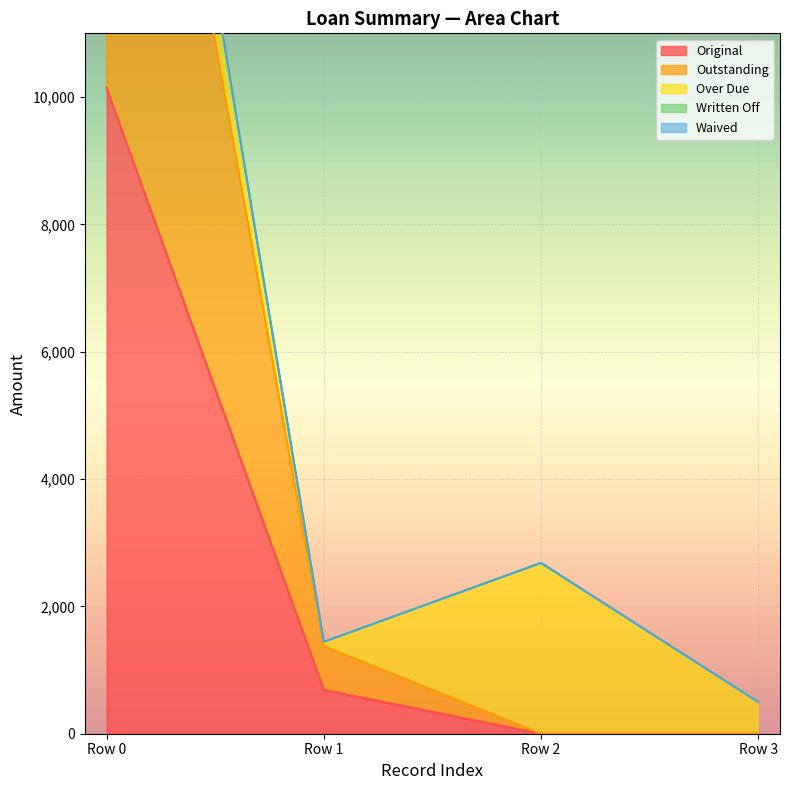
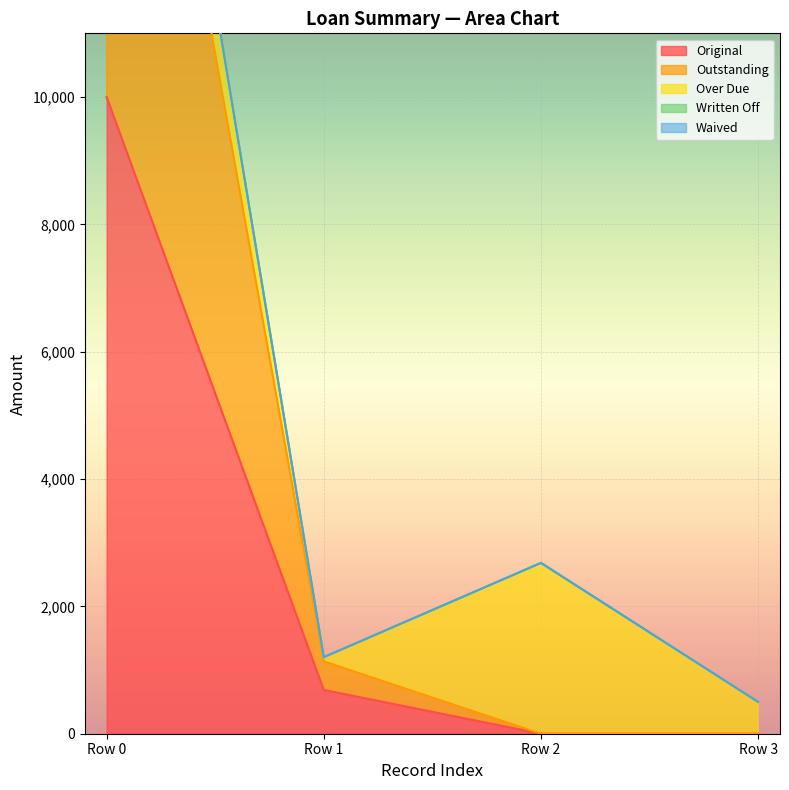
  {
    "Original": {
-     "Row 0": "10,100",
+     "Row 0": "10,000",
      "Row 1": "700"
    },
    "Outstanding": {
-     "Row 1": "700"
+     "Row 1": "400"
    }
  }
